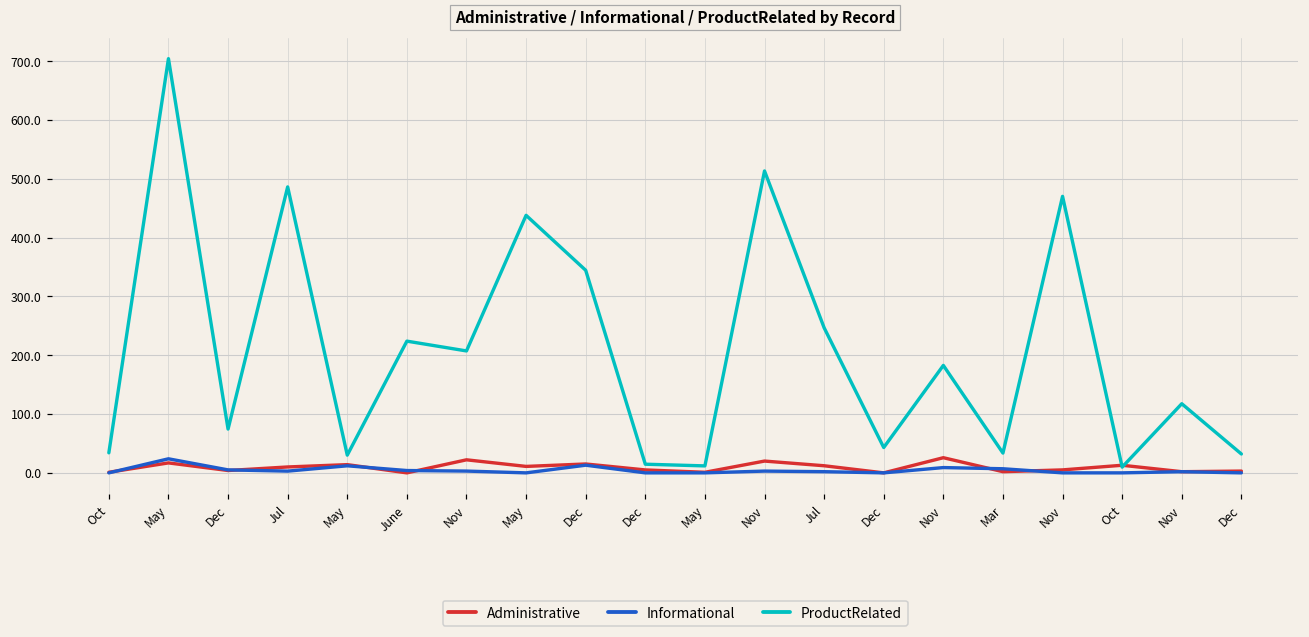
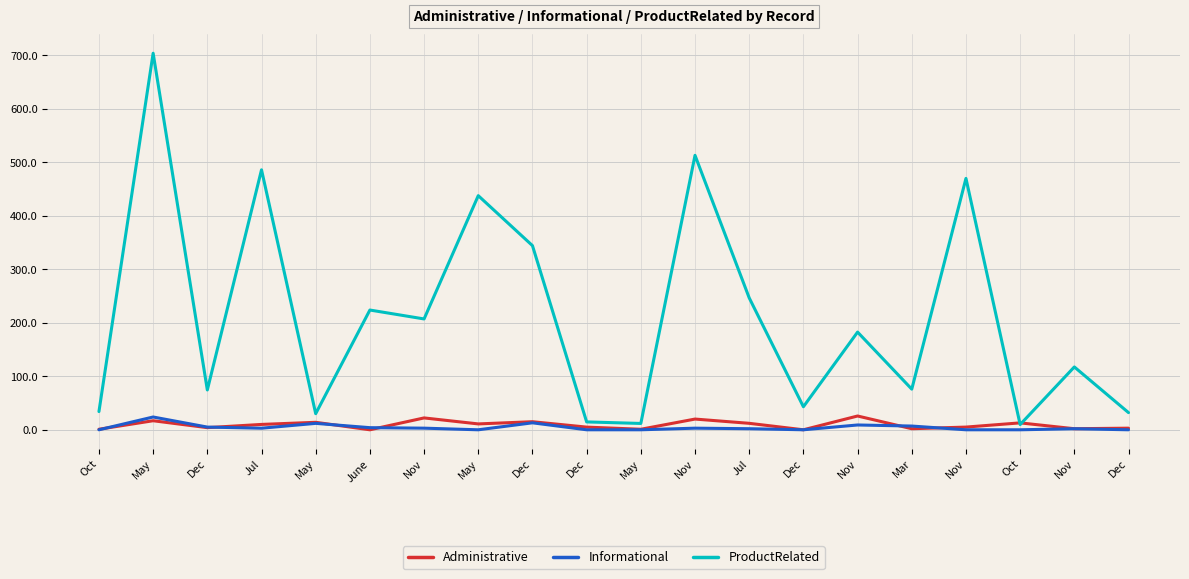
  {
    "Administrative": {
      "Mar": 0
    },
    "Informational": {
      "Mar": 10
    },
    "ProductRelated": {
      "June": 220,
-     "Mar": 30
+     "Mar": 80
    }
  }
